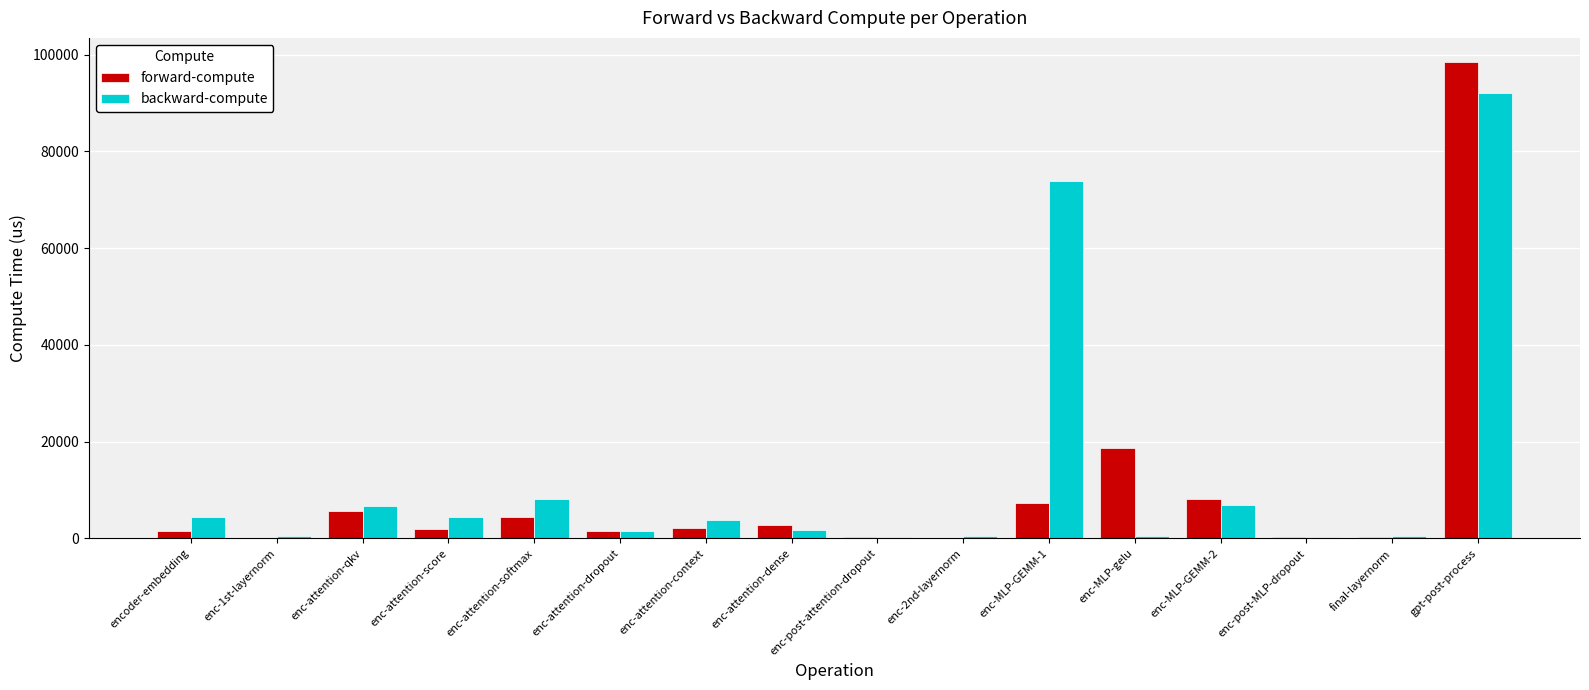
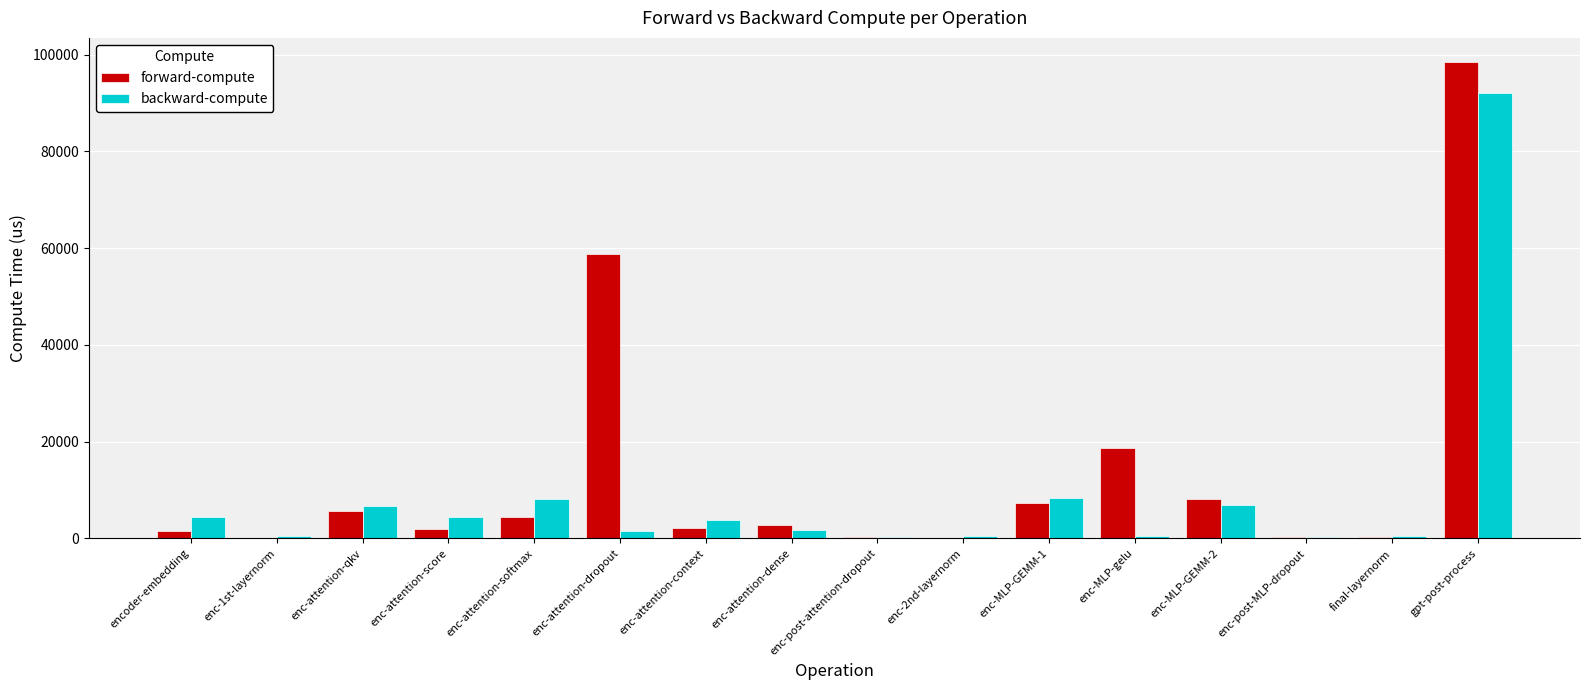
  {
    "forward-compute": {
      "encoder-embedding": 2000,
      "enc-attention-qkv": 6000,
      "enc-attention-score": 2000,
      "enc-attention-softmax": 4000,
-     "enc-attention-dropout": 2000,
+     "enc-attention-dropout": 59000,
      "enc-attention-context": 2000,
      "enc-attention-dense": 3000,
      "enc-MLP-GEMM-1": 7000,
      "enc-MLP-gelu": 19000,
      "enc-MLP-GEMM-2": 8000,
      "gpt-post-process": 99000
    },
    "backward-compute": {
      "encoder-embedding": 4000,
      "enc-1st-layernorm": 1000,
      "enc-attention-qkv": 7000,
      "enc-attention-score": 4000,
      "enc-attention-softmax": 8000,
      "enc-attention-dropout": 1000,
      "enc-attention-context": 4000,
      "enc-attention-dense": 2000,
-     "enc-MLP-GEMM-1": 74000,
+     "enc-MLP-GEMM-1": 8000,
      "enc-MLP-GEMM-2": 7000,
      "final-layernorm": 1000,
      "gpt-post-process": 92000
    }
  }
